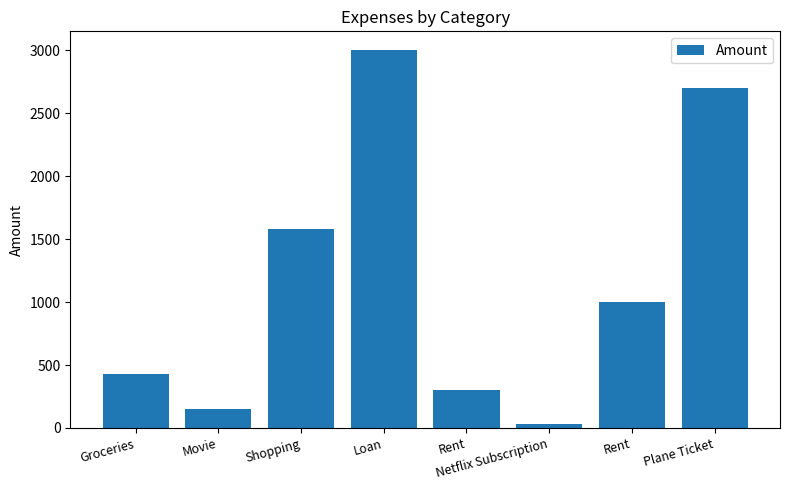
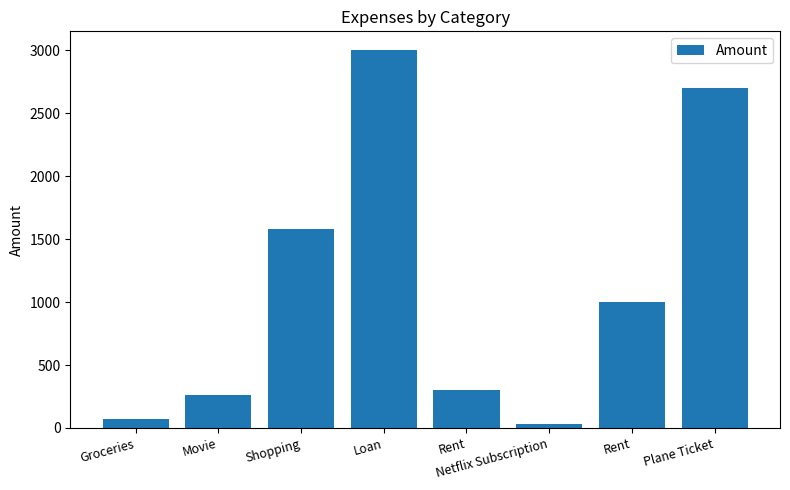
  {
-   "Groceries": 430,
-   "Movie": 150,
+   "Groceries": 70,
+   "Movie": 260,
    "Shopping": 1580,
    "Loan": 3000,
    "Netflix Subscription": 30,
    "Plane Ticket": 2700
  }
